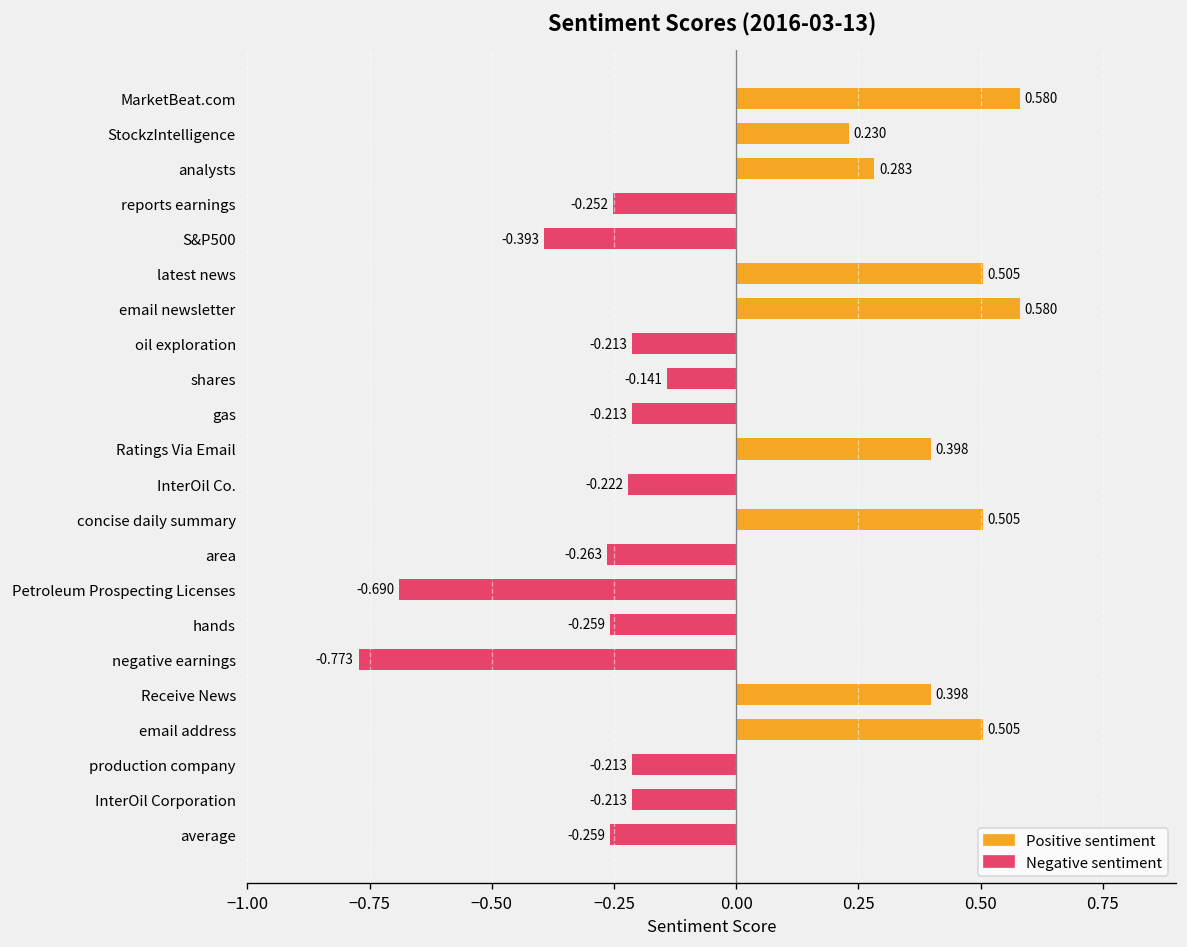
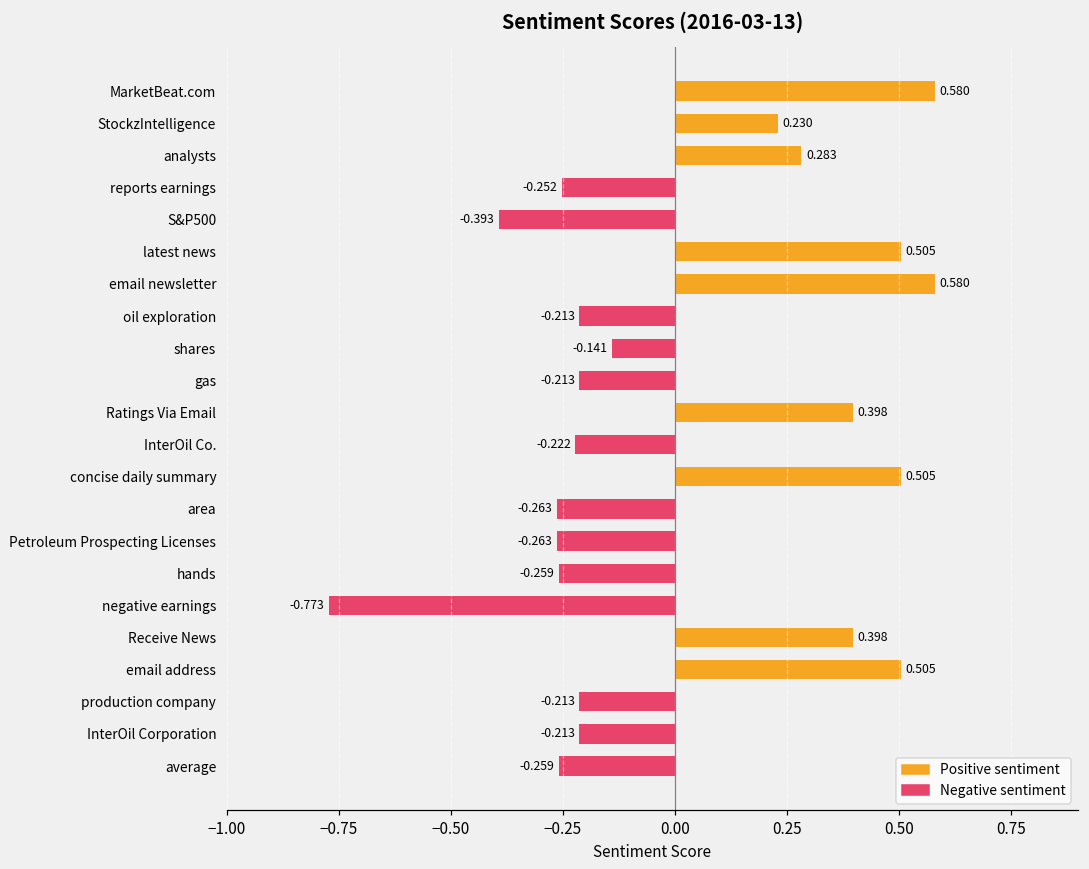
  {
    "Positive sentiment": {
      "MarketBeat.com": 0.580,
      "StockzIntelligence": 0.230,
      "analysts": 0.283,
      "latest news": 0.505,
      "email newsletter": 0.580,
      "Ratings Via Email": 0.398,
      "concise daily summary": 0.505,
      "Receive News": 0.398,
      "email address": 0.505
    },
    "Negative sentiment": {
      "reports earnings": -0.252,
      "S&P500": -0.393,
      "oil exploration": -0.213,
      "shares": -0.141,
      "gas": -0.213,
      "InterOil Co.": -0.222,
      "area": -0.263,
-     "Petroleum Prospecting Licenses": -0.690,
+     "Petroleum Prospecting Licenses": -0.263,
      "hands": -0.259,
      "negative earnings": -0.773,
      "production company": -0.213,
      "InterOil Corporation": -0.213,
      "average": -0.259
    }
  }
